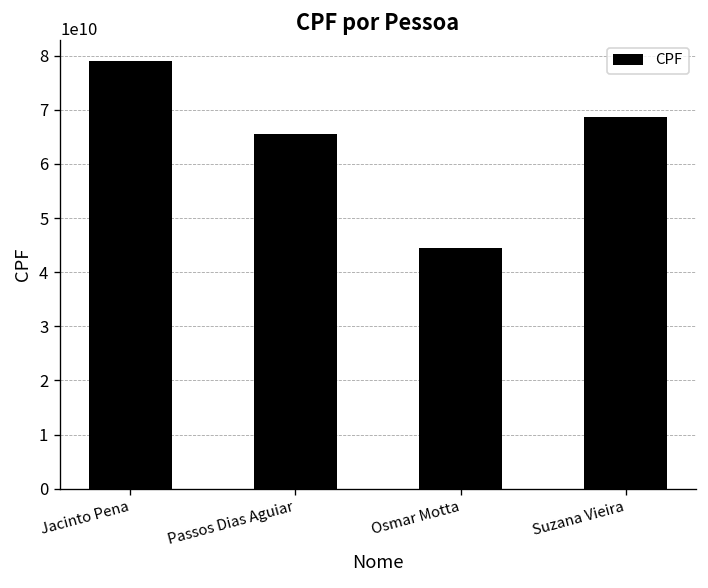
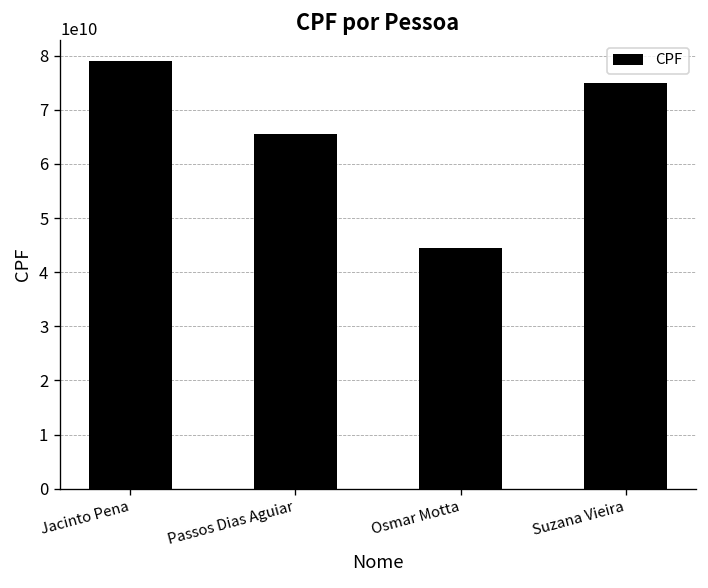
  {
    "Jacinto Pena": 79000000000,
    "Passos Dias Aguiar": 65000000000,
    "Osmar Motta": 45000000000,
-   "Suzana Vieira": 69000000000
+   "Suzana Vieira": 75000000000
  }
